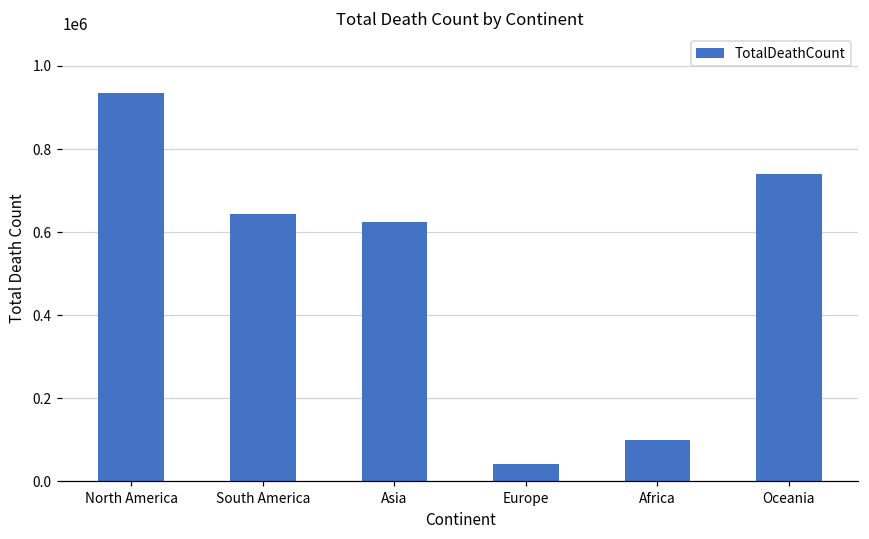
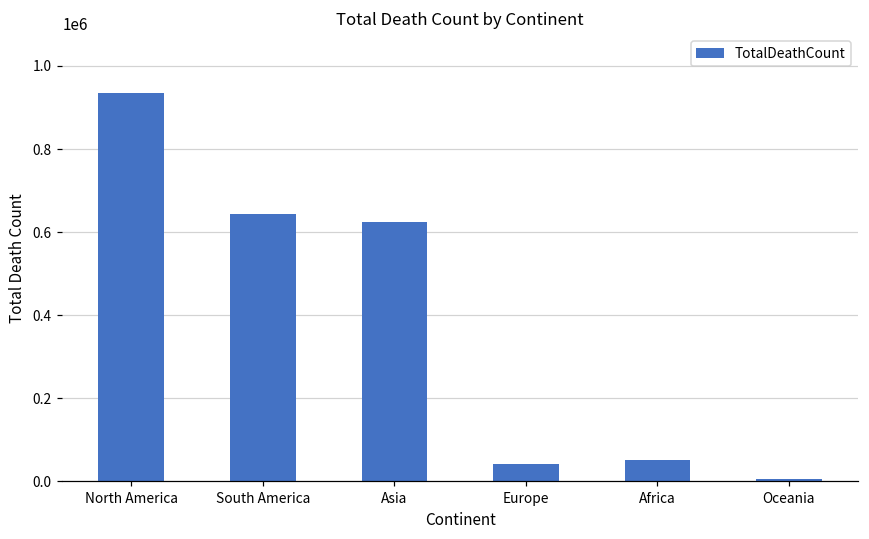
  {
    "North America": 940000,
    "South America": 640000,
    "Asia": 620000,
    "Europe": 40000,
-   "Africa": 100000,
-   "Oceania": 740000
+   "Africa": 50000,
+   "Oceania": 0
  }
